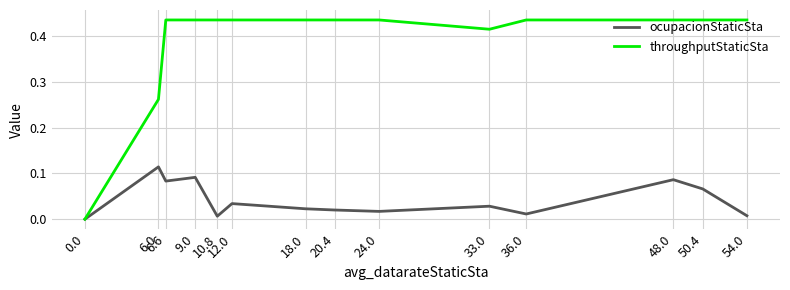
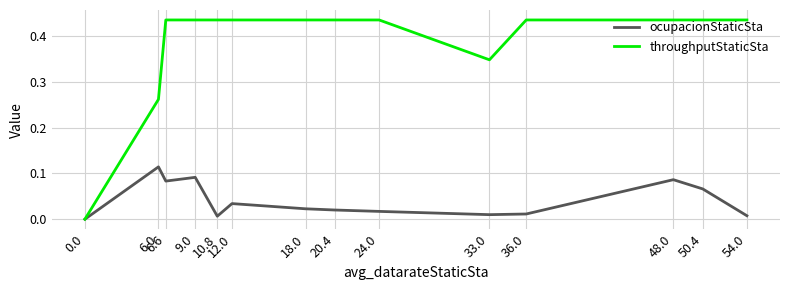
  {
    "ocupacionStaticSta": {
      "6.0": 0.11,
      "6.6": 0.08,
      "9.0": 0.09,
      "10.8": 0.01,
      "12.0": 0.03,
      "18.0": 0.02,
      "20.4": 0.02,
      "24.0": 0.02,
-     "33.0": 0.03,
+     "33.0": 0.01,
      "36.0": 0.01,
      "48.0": 0.09,
      "50.4": 0.07,
      "54.0": 0.01
    },
    "throughputStaticSta": {
      "6.0": 0.26,
      "6.6": 0.44,
      "9.0": 0.44,
      "10.8": 0.44,
      "12.0": 0.44,
      "18.0": 0.44,
      "20.4": 0.44,
      "24.0": 0.44,
-     "33.0": 0.42,
+     "33.0": 0.35,
      "36.0": 0.44,
      "48.0": 0.44,
      "50.4": 0.44,
      "54.0": 0.44
    }
  }
